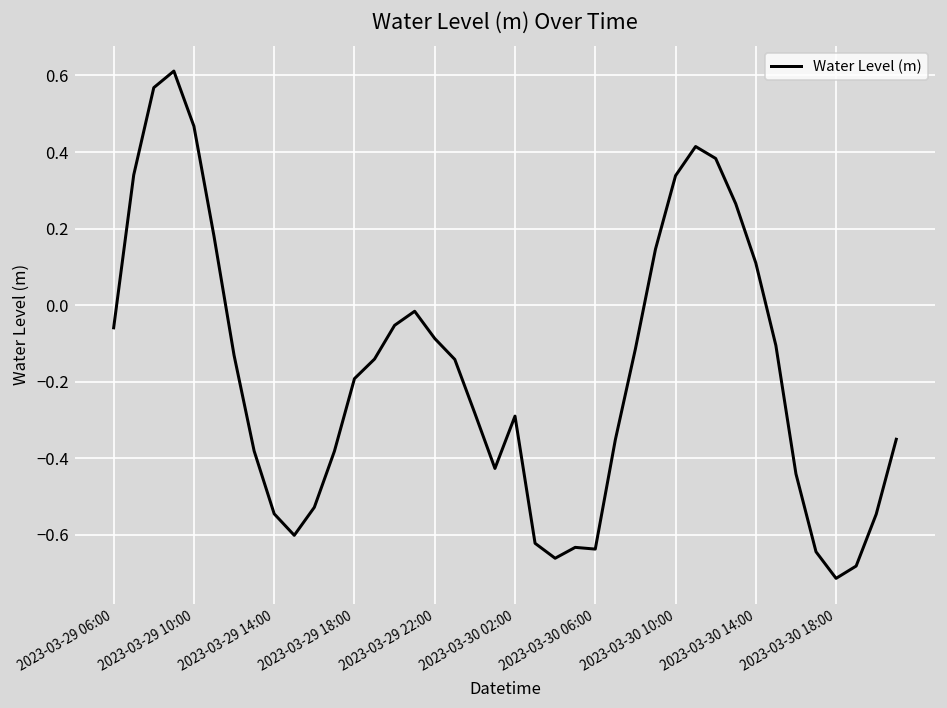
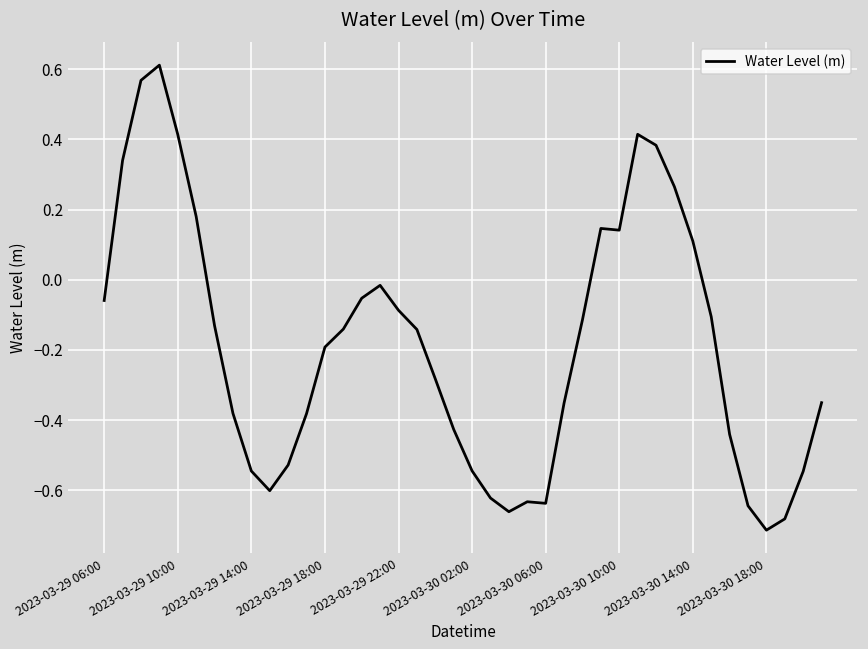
  {
    "2023-03-29 06:00": -0.06,
-   "2023-03-29 10:00": 0.47,
+   "2023-03-29 10:00": 0.41,
    "2023-03-29 14:00": -0.54,
    "2023-03-29 18:00": -0.19,
    "2023-03-29 22:00": -0.09,
-   "2023-03-30 02:00": -0.29,
+   "2023-03-30 02:00": -0.54,
    "2023-03-30 06:00": -0.64,
-   "2023-03-30 10:00": 0.34,
+   "2023-03-30 10:00": 0.14,
    "2023-03-30 14:00": 0.11,
    "2023-03-30 18:00": -0.71
  }
